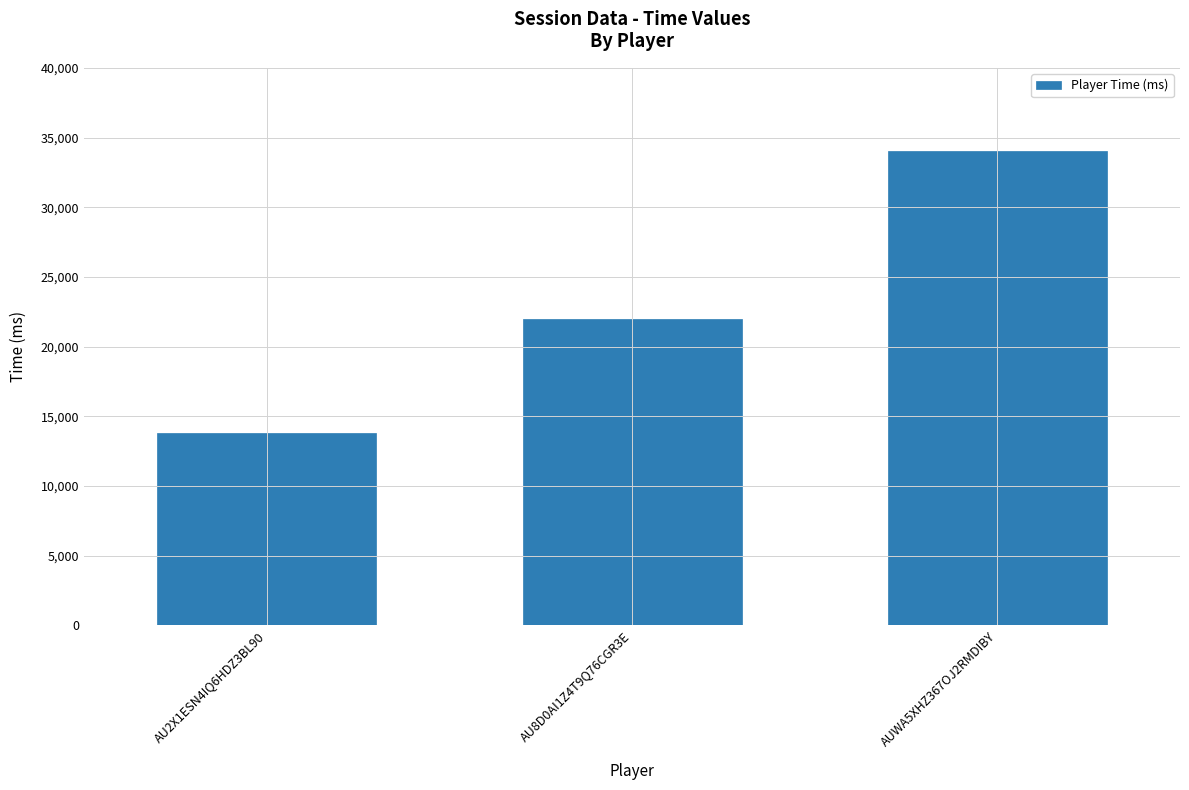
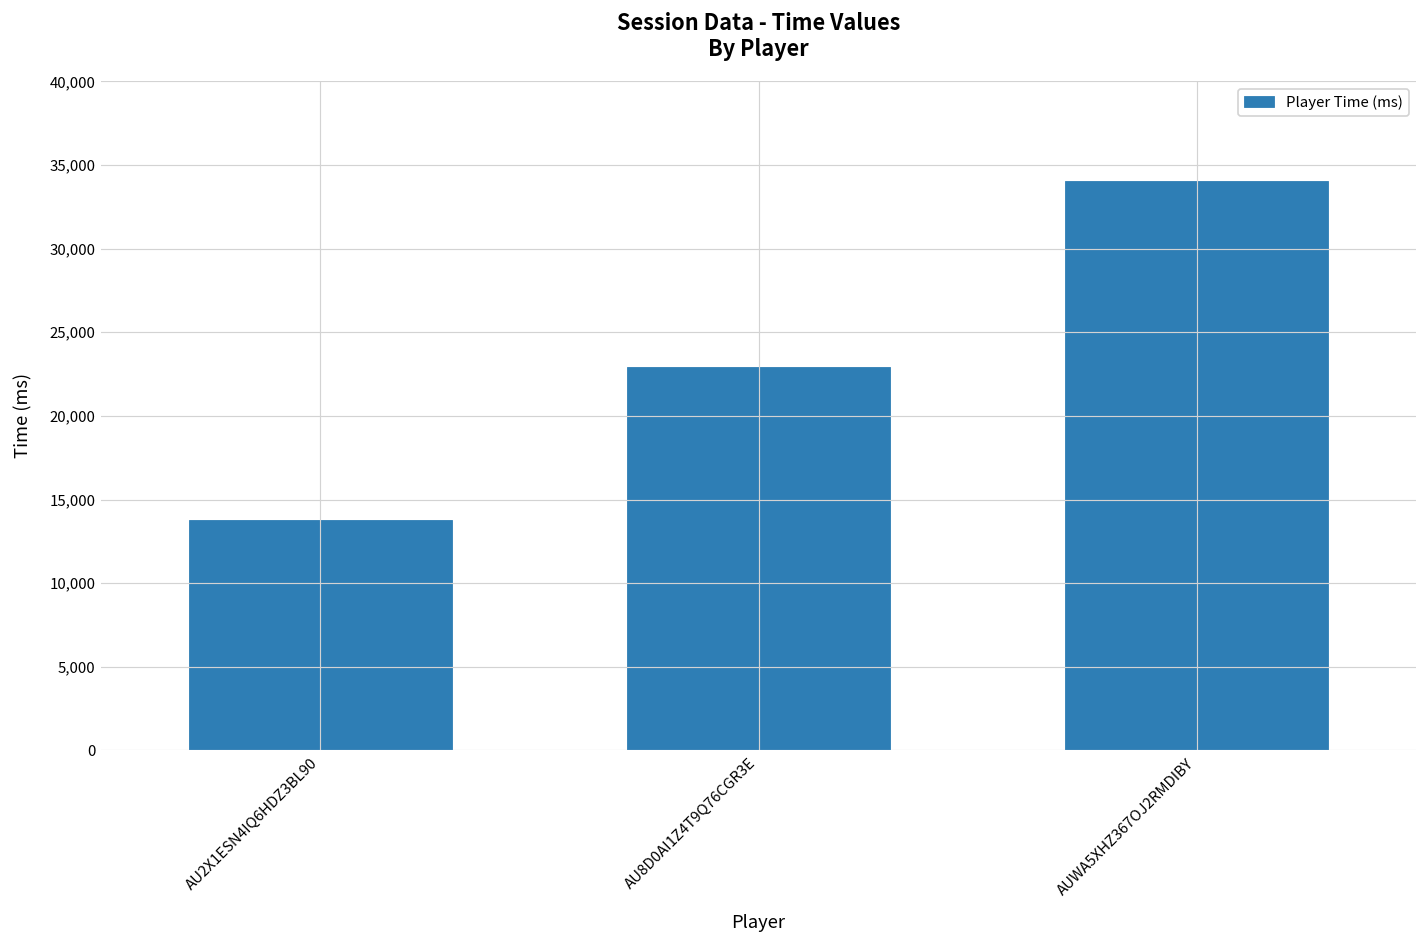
  {
    "AU2X1ESN4IQ6HDZ3BL90": "13,800",
-   "AU8D0AI1Z4T9Q76CGR3E": "22,000",
+   "AU8D0AI1Z4T9Q76CGR3E": "22,900",
    "AUWA5XHZ367OJ2RMDIBY": "34,100"
  }
